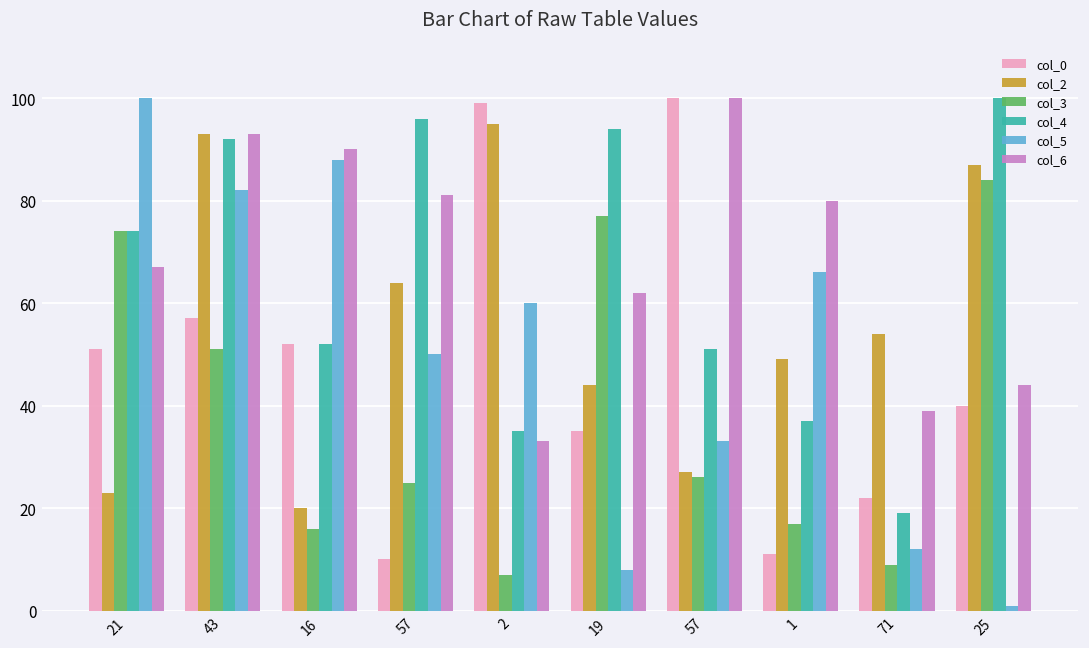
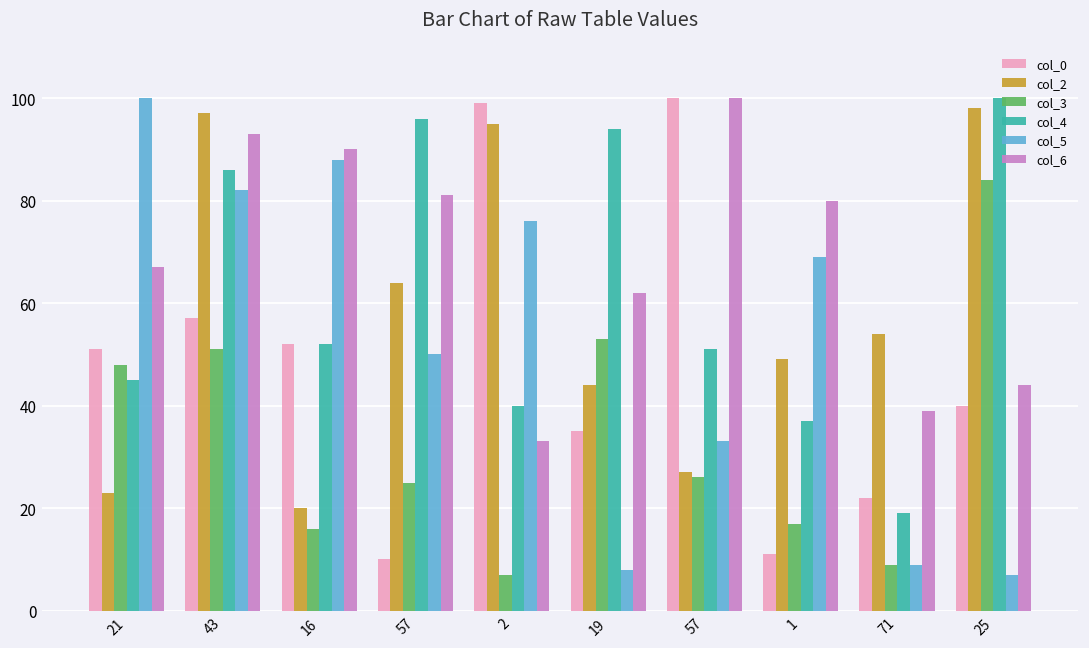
  {
    "col_2": {
      "21": 23,
-     "43": 93,
+     "43": 97,
      "16": 20,
      "2": 95,
      "19": 44,
      "1": 49,
      "71": 54,
-     "25": 87
+     "25": 98
    },
    "col_3": {
-     "21": 74,
+     "21": 48,
      "43": 51,
      "16": 16,
      "2": 7,
-     "19": 77,
+     "19": 53,
      "1": 17,
      "71": 9,
      "25": 84
    },
    "col_4": {
-     "21": 74,
-     "43": 92,
+     "21": 45,
+     "43": 86,
      "16": 52,
-     "2": 35,
+     "2": 40,
      "19": 94,
      "1": 37,
      "71": 19,
      "25": 100
    },
    "col_5": {
      "21": 100,
      "43": 82,
      "16": 88,
-     "2": 60,
+     "2": 76,
      "19": 8,
-     "1": 66,
-     "71": 12,
-     "25": 1
+     "1": 69,
+     "71": 9,
+     "25": 7
    }
  }
